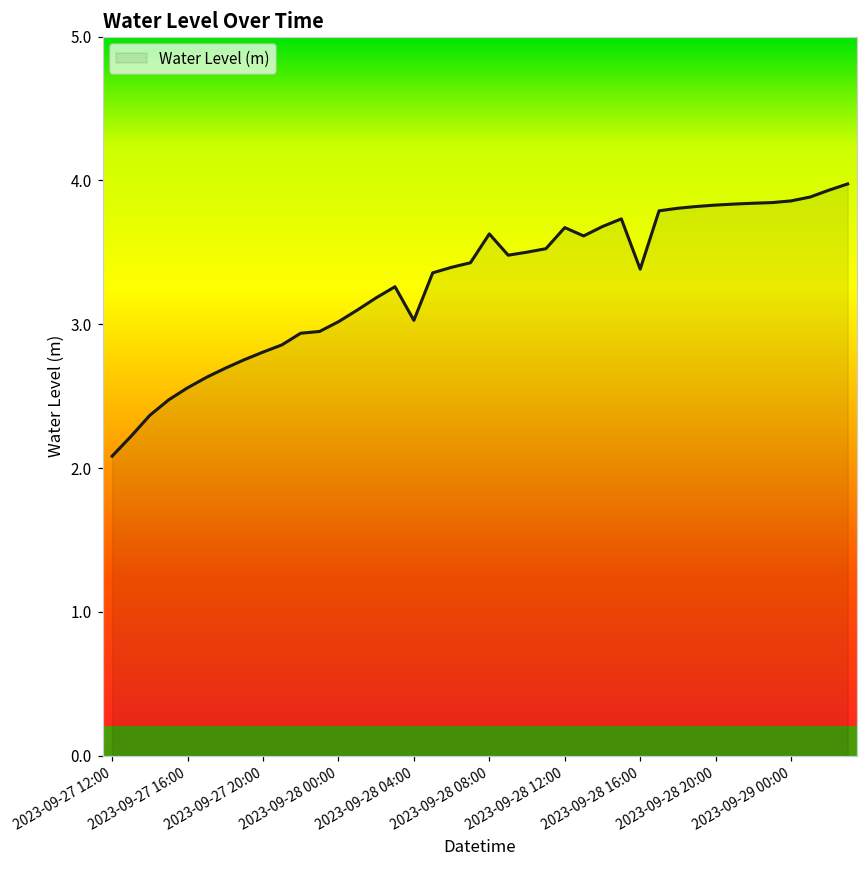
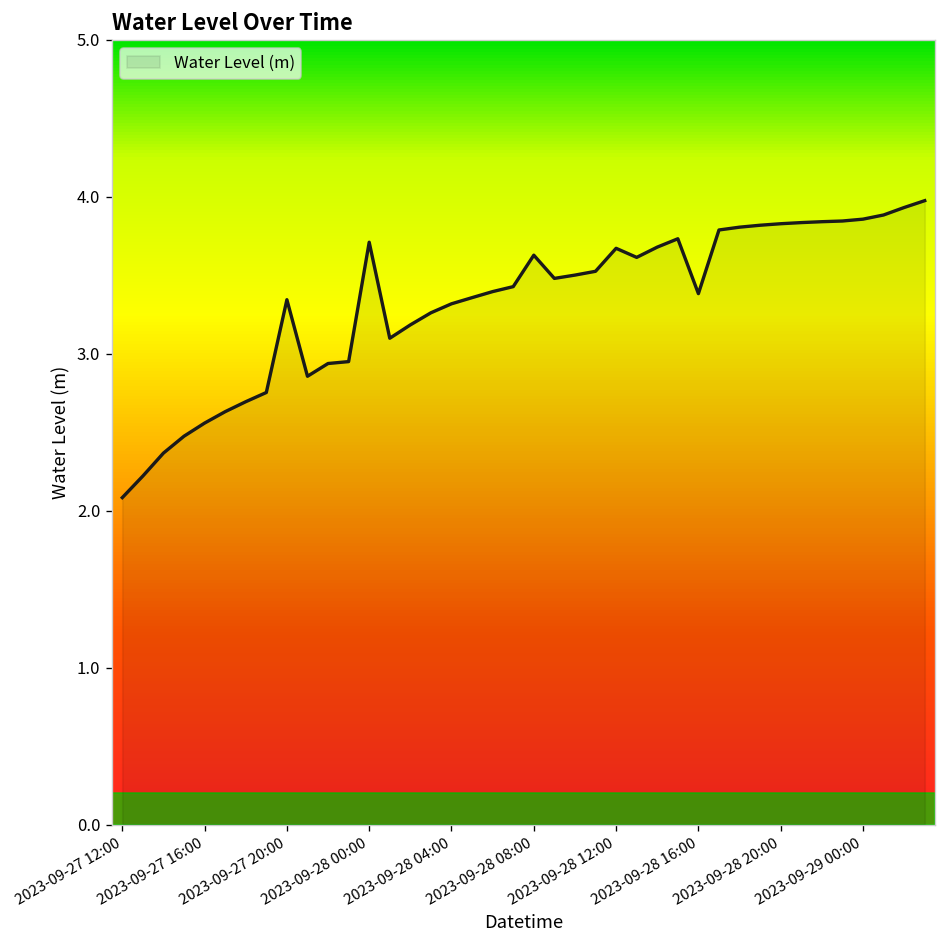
  {
    "2023-09-27 12:00": 2.08,
    "2023-09-27 16:00": 2.56,
-   "2023-09-27 20:00": 2.81,
-   "2023-09-28 00:00": 3.02,
-   "2023-09-28 04:00": 3.03,
+   "2023-09-27 20:00": 3.34,
+   "2023-09-28 00:00": 3.71,
+   "2023-09-28 04:00": 3.32,
    "2023-09-28 08:00": 3.63,
    "2023-09-28 12:00": 3.67,
    "2023-09-28 16:00": 3.38,
    "2023-09-28 20:00": 3.83,
    "2023-09-29 00:00": 3.86
  }
